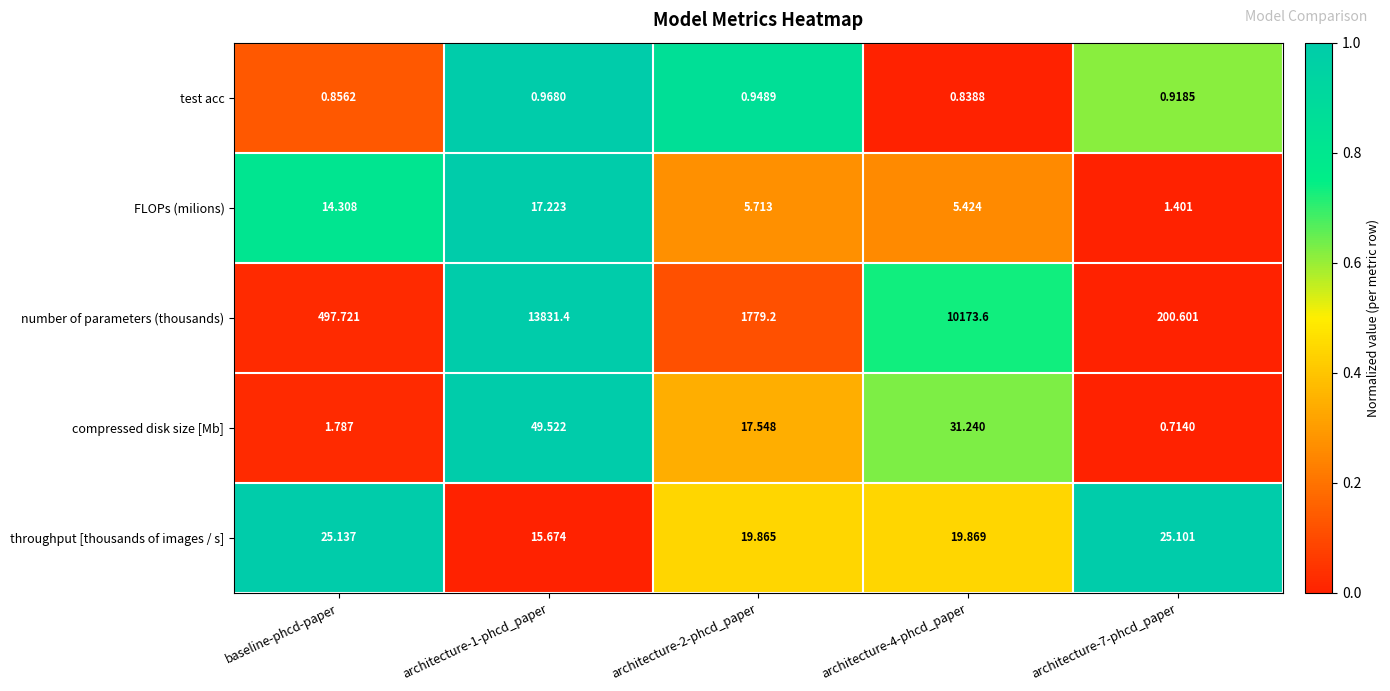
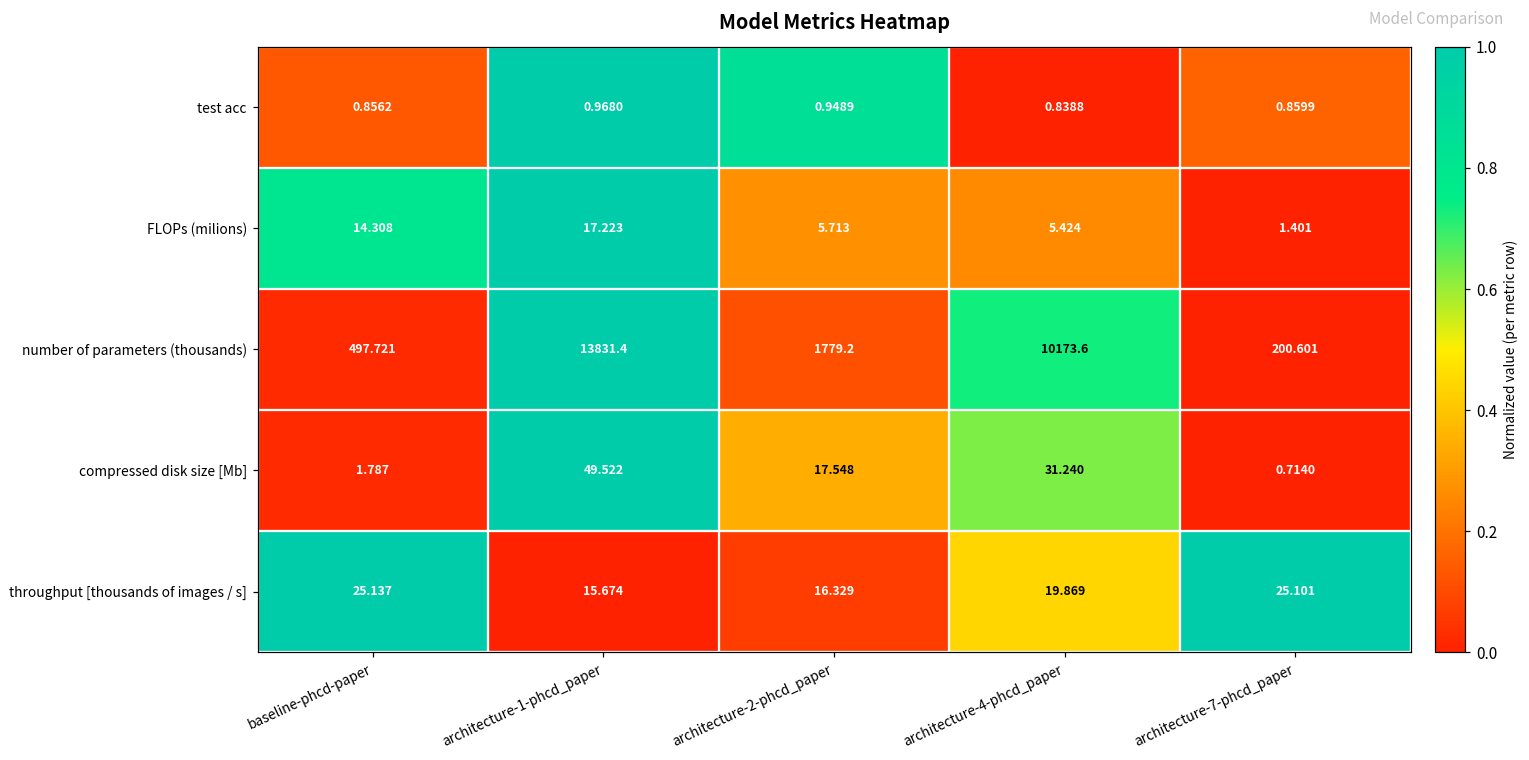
  {
    "test acc": {
      "baseline-phcd-paper": 0.8562,
      "architecture-1-phcd_paper": 0.9680,
      "architecture-2-phcd_paper": 0.9489,
      "architecture-4-phcd_paper": 0.8388,
-     "architecture-7-phcd_paper": 0.9185
+     "architecture-7-phcd_paper": 0.8599
    },
    "FLOPs (milions)": {
      "baseline-phcd-paper": 14.308,
      "architecture-1-phcd_paper": 17.223,
      "architecture-2-phcd_paper": 5.713,
      "architecture-4-phcd_paper": 5.424,
      "architecture-7-phcd_paper": 1.401
    },
    "number of parameters (thousands)": {
      "baseline-phcd-paper": 497.721,
      "architecture-1-phcd_paper": 13831.4,
      "architecture-2-phcd_paper": 1779.2,
      "architecture-4-phcd_paper": 10173.6,
      "architecture-7-phcd_paper": 200.601
    },
    "compressed disk size [Mb]": {
      "baseline-phcd-paper": 1.787,
      "architecture-1-phcd_paper": 49.522,
      "architecture-2-phcd_paper": 17.548,
      "architecture-4-phcd_paper": 31.240,
      "architecture-7-phcd_paper": 0.7140
    },
    "throughput [thousands of images / s]": {
      "baseline-phcd-paper": 25.137,
      "architecture-1-phcd_paper": 15.674,
-     "architecture-2-phcd_paper": 19.865,
+     "architecture-2-phcd_paper": 16.329,
      "architecture-4-phcd_paper": 19.869,
      "architecture-7-phcd_paper": 25.101
    }
  }
